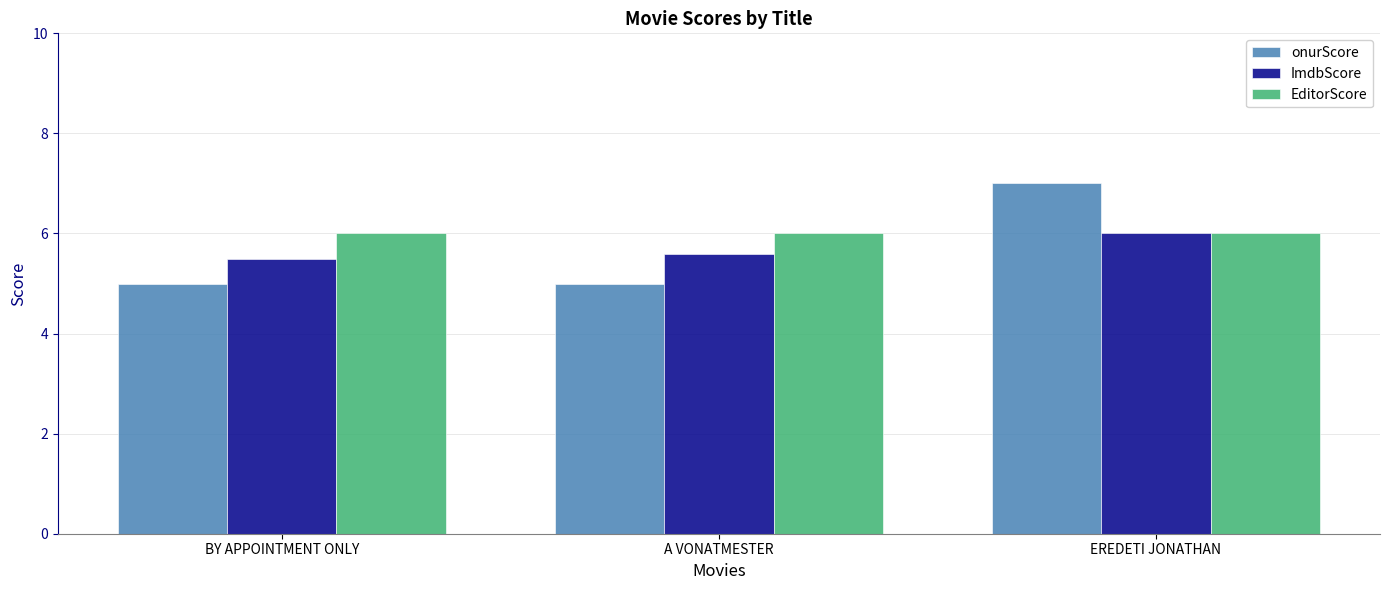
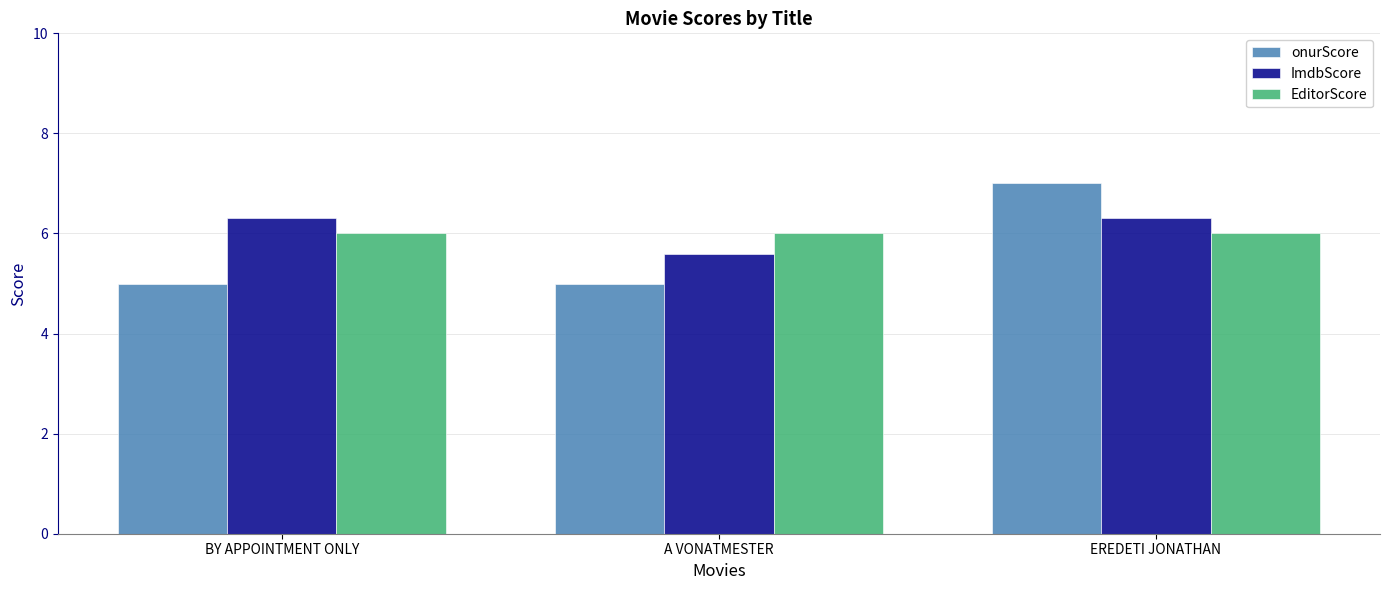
  {
    "onurScore": {
      "BY APPOINTMENT ONLY": 5.0,
      "A VONATMESTER": 5.0,
      "EREDETI JONATHAN": 7.0
    },
    "ImdbScore": {
-     "BY APPOINTMENT ONLY": 5.5,
+     "BY APPOINTMENT ONLY": 6.3,
      "A VONATMESTER": 5.6,
-     "EREDETI JONATHAN": 6.0
+     "EREDETI JONATHAN": 6.3
    },
    "EditorScore": {
      "BY APPOINTMENT ONLY": 6.0,
      "A VONATMESTER": 6.0,
      "EREDETI JONATHAN": 6.0
    }
  }
